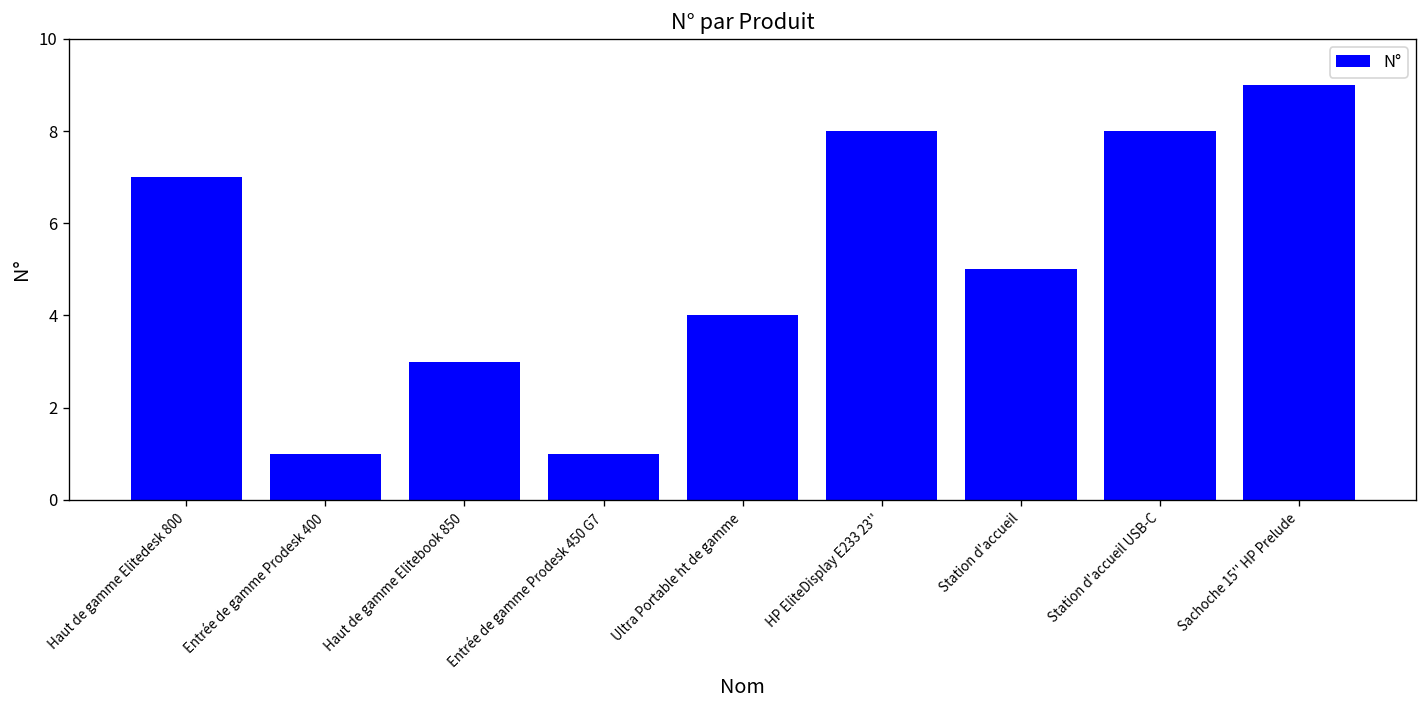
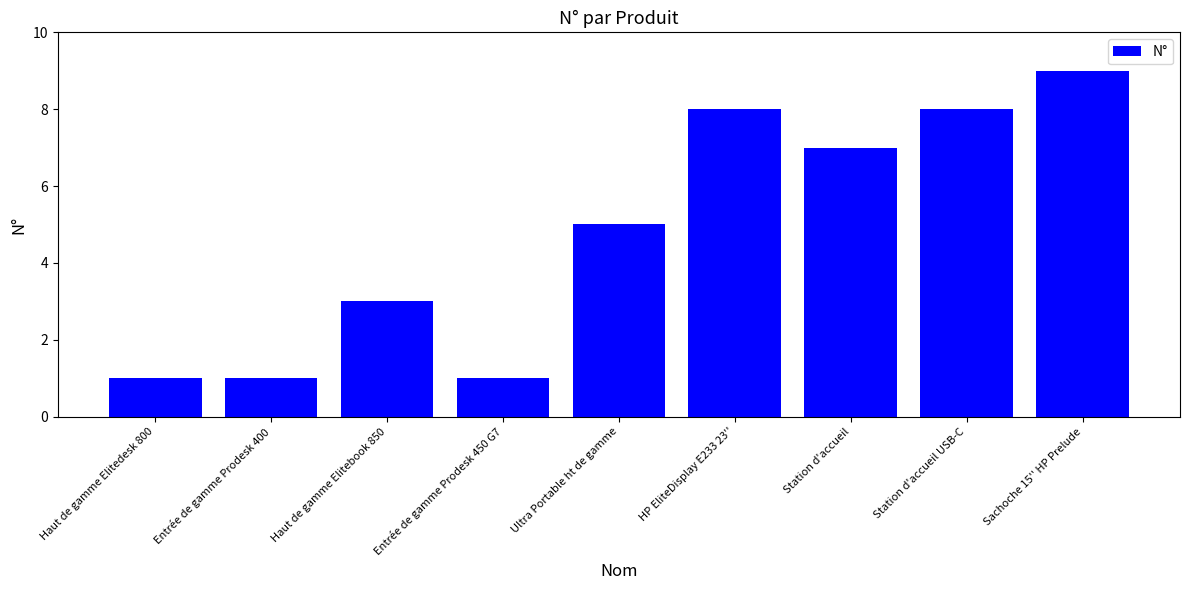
  {
-   "Haut de gamme Elitedesk 800": 7,
+   "Haut de gamme Elitedesk 800": 1,
    "Entrée de gamme Prodesk 400": 1,
    "Haut de gamme Elitebook 850": 3,
    "Entrée de gamme Prodesk 450 G7": 1,
-   "Ultra Portable ht de gamme": 4,
+   "Ultra Portable ht de gamme": 5,
    "HP EliteDisplay E233 23''": 8,
-   "Station d'accueil": 5,
+   "Station d'accueil": 7,
    "Station d'accueil USB-C": 8,
    "Sachoche 15'' HP Prelude": 9
  }
